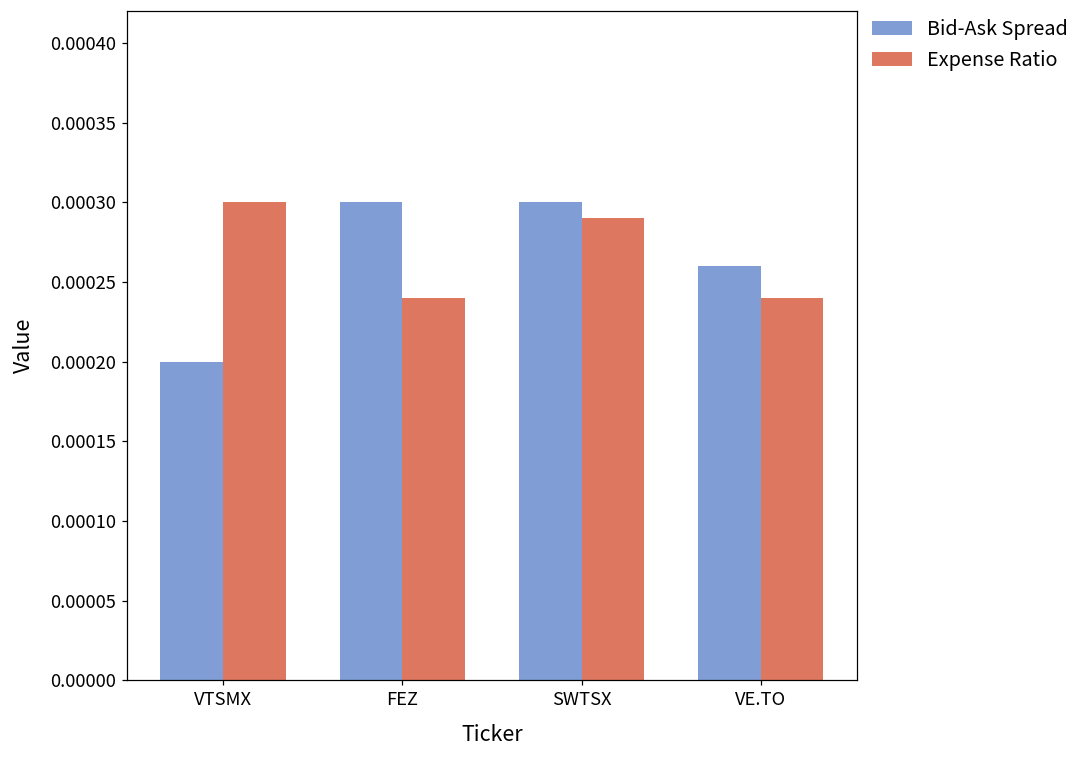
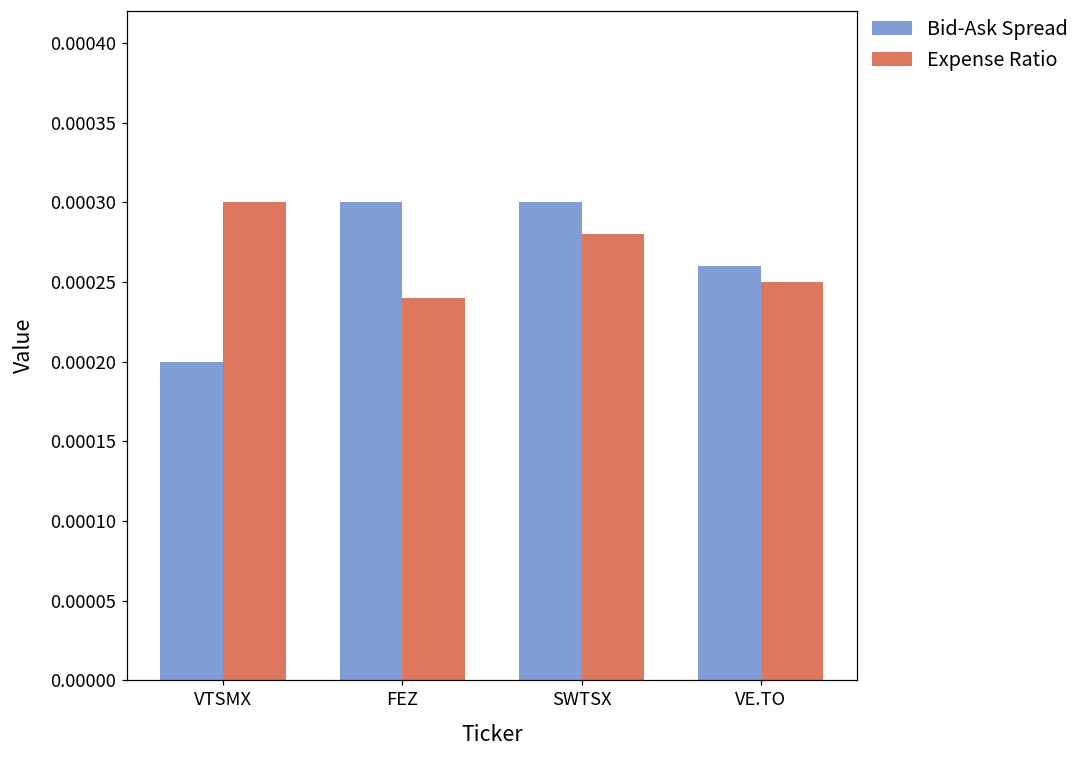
  {
    "Bid-Ask Spread": {
      "VTSMX": 0.00020,
      "FEZ": 0.00030,
      "SWTSX": 0.00030,
      "VE.TO": 0.00026
    },
    "Expense Ratio": {
      "VTSMX": 0.00030,
      "FEZ": 0.00024,
-     "SWTSX": 0.00029,
-     "VE.TO": 0.00024
+     "SWTSX": 0.00028,
+     "VE.TO": 0.00025
    }
  }
